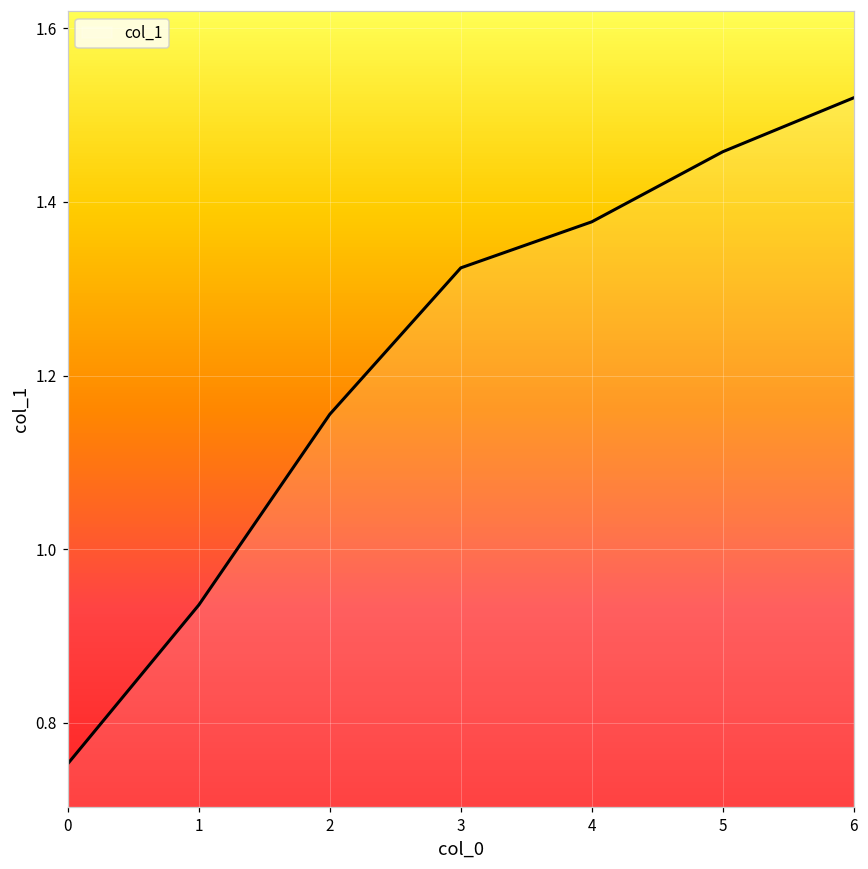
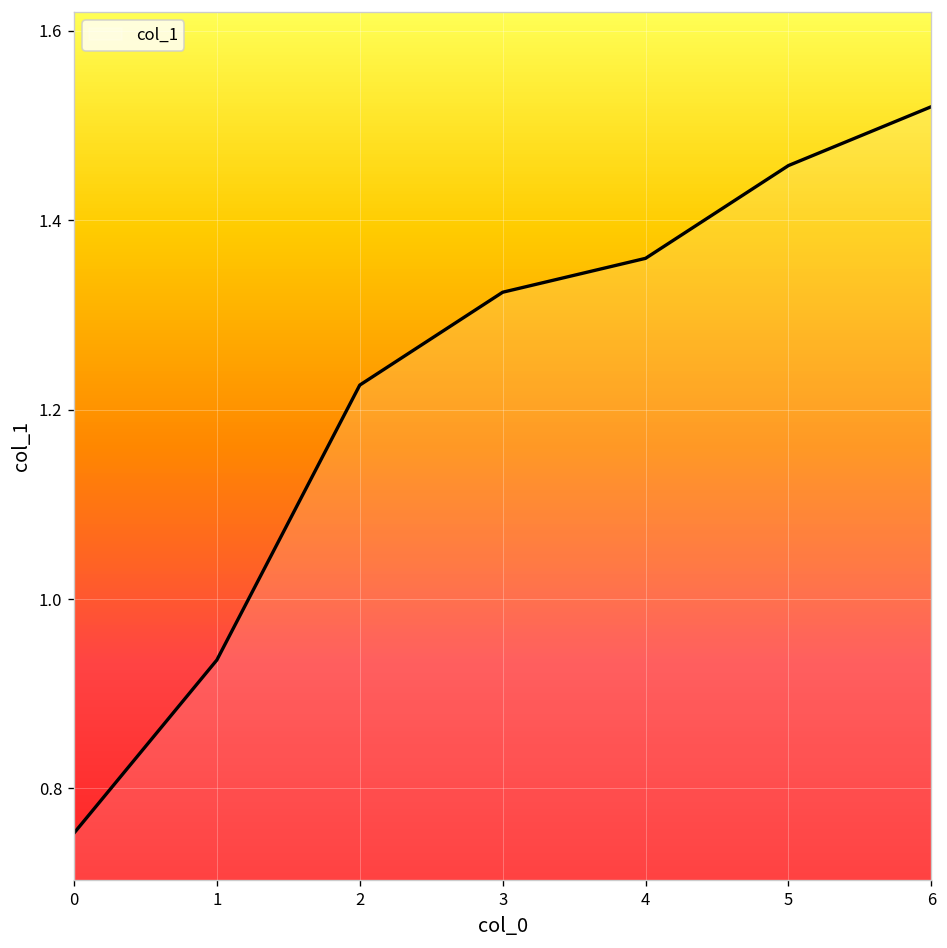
  {
    "0": 0.75,
    "1": 0.94,
-   "2": 1.16,
+   "2": 1.23,
    "3": 1.32,
-   "4": 1.38,
+   "4": 1.36,
    "5": 1.46,
    "6": 1.52
  }
